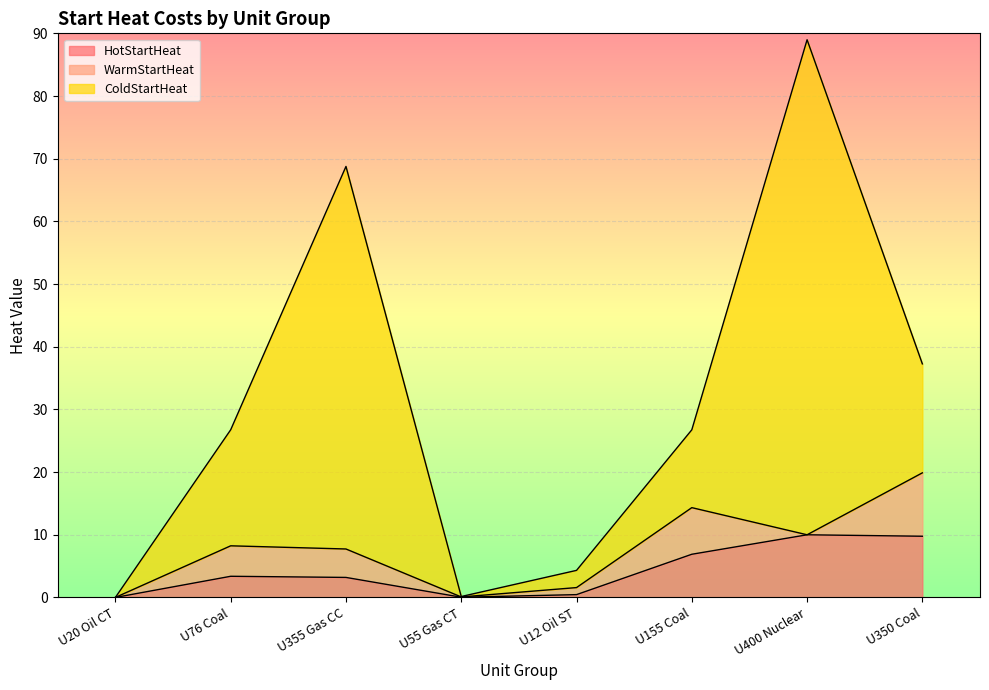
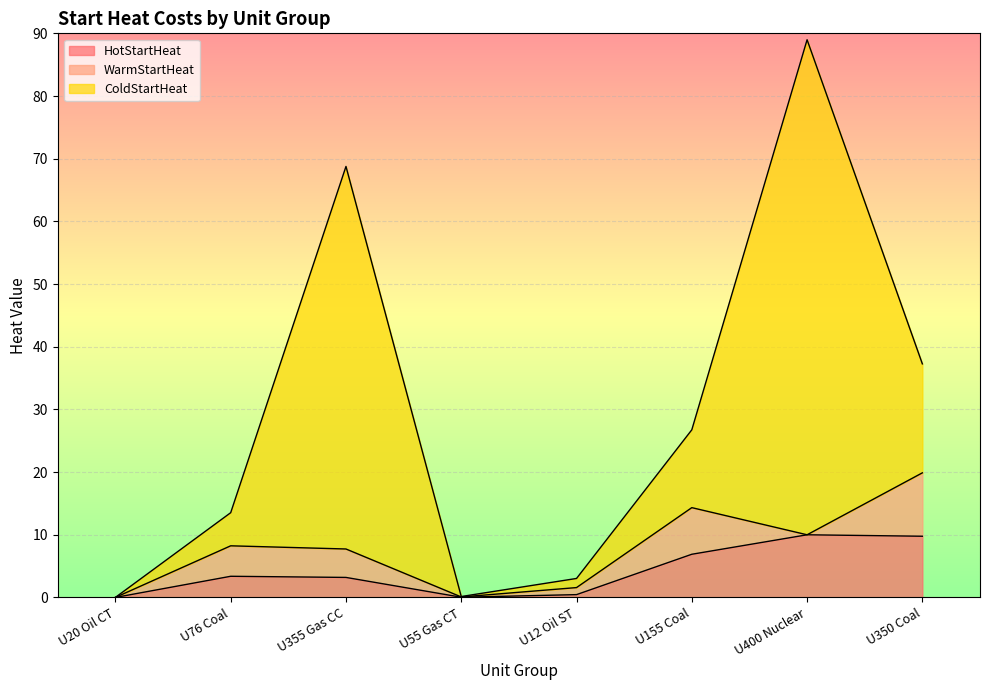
  {
    "ColdStartHeat": {
-     "U76 Coal": 19,
+     "U76 Coal": 5,
      "U355 Gas CC": 61,
-     "U12 Oil ST": 3,
+     "U12 Oil ST": 1,
      "U155 Coal": 12,
      "U400 Nuclear": 79,
      "U350 Coal": 17
    }
  }
